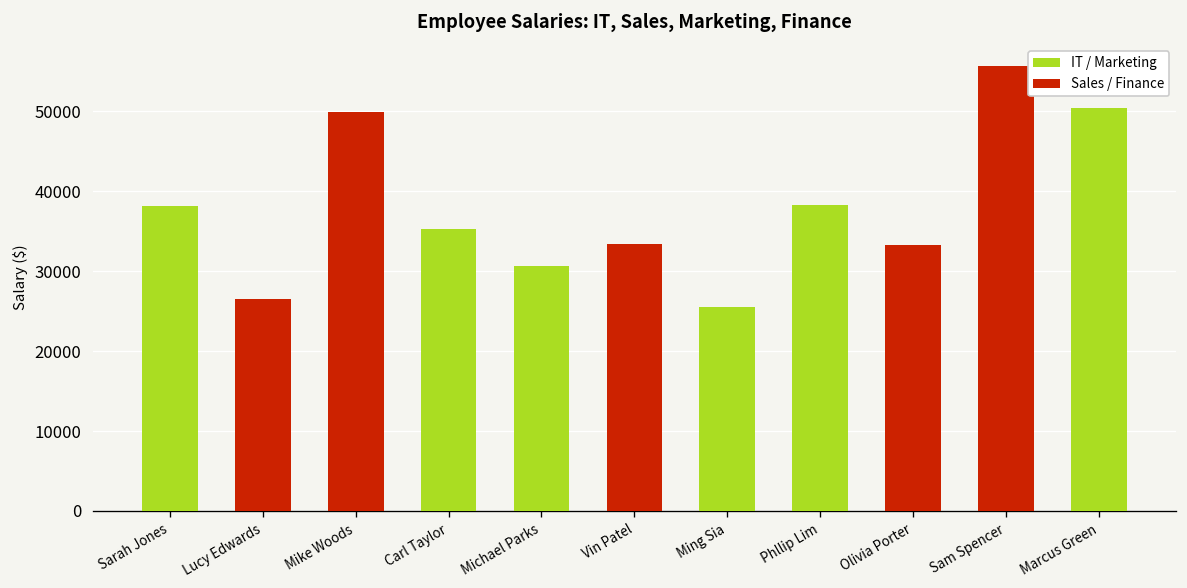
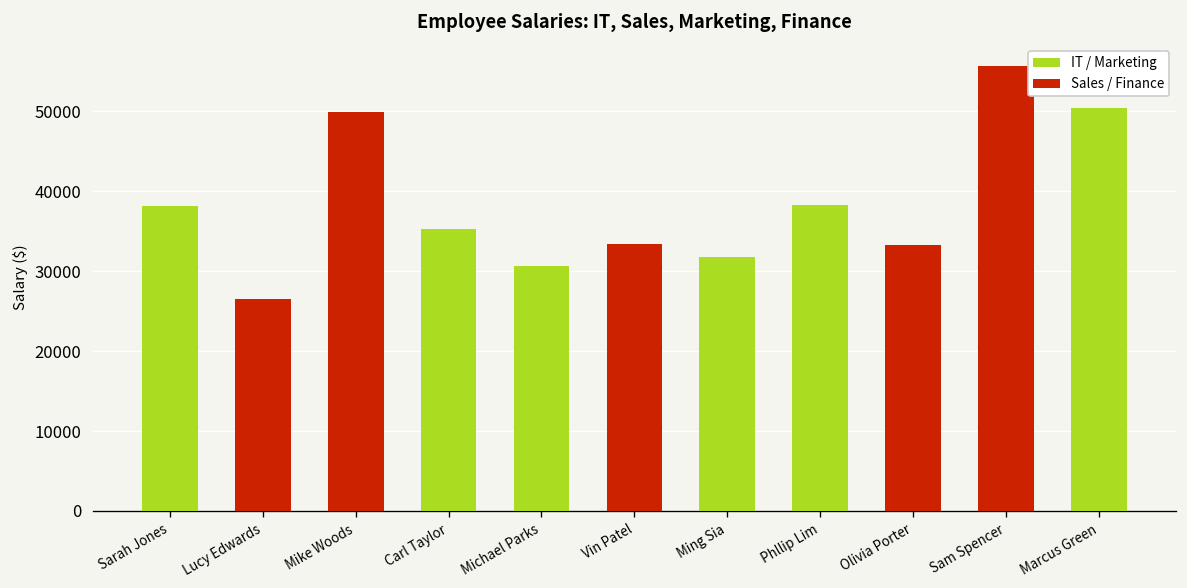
  {
    "Sarah Jones": 38000,
    "Lucy Edwards": 27000,
    "Mike Woods": 50000,
    "Carl Taylor": 35000,
    "Michael Parks": 31000,
    "Vin Patel": 33000,
-   "Ming Sia": 26000,
+   "Ming Sia": 32000,
    "Phllip Lim": 38000,
    "Olivia Porter": 33000,
    "Sam Spencer": 56000,
    "Marcus Green": 50000
  }
